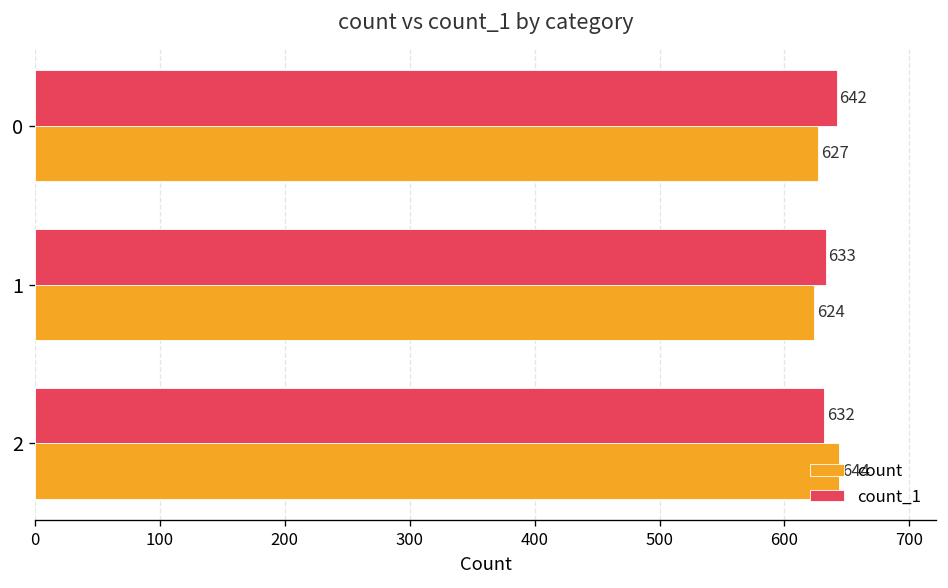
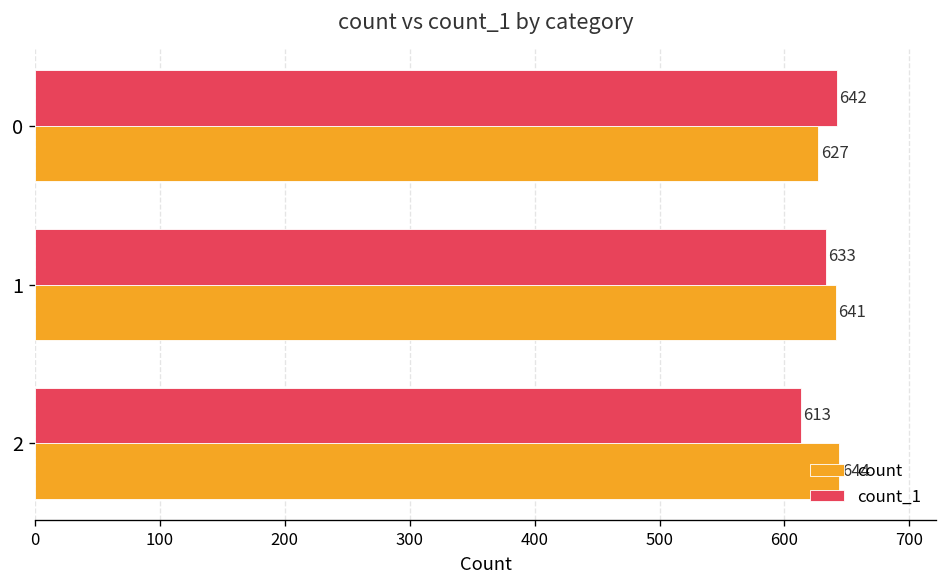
  {
    "count": {
      "0": 627,
-     "1": 624,
+     "1": 641,
      "2": 644
    },
    "count_1": {
      "0": 642,
      "1": 633,
-     "2": 632
+     "2": 613
    }
  }
